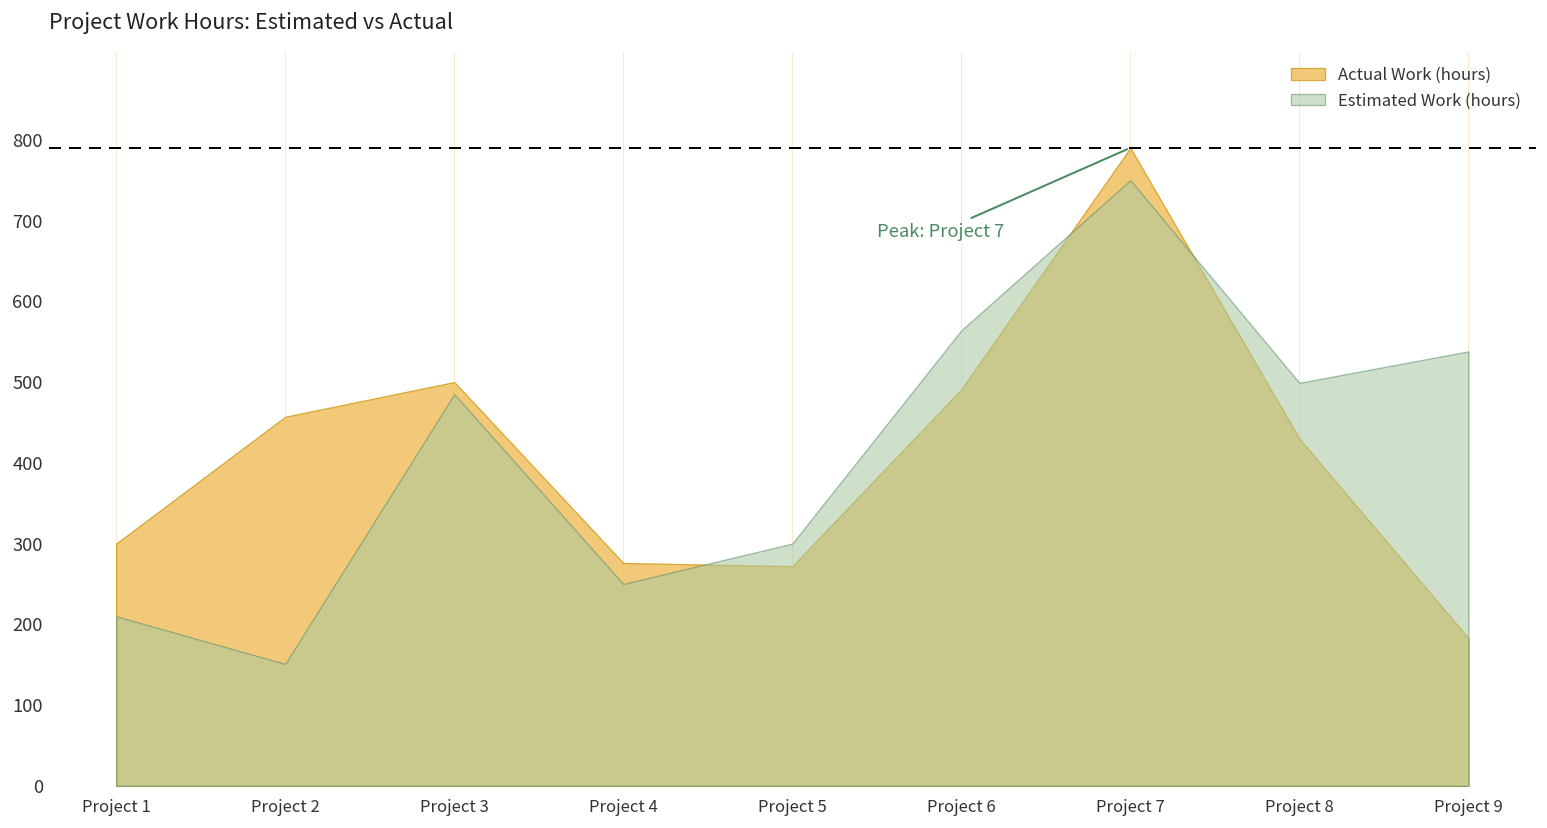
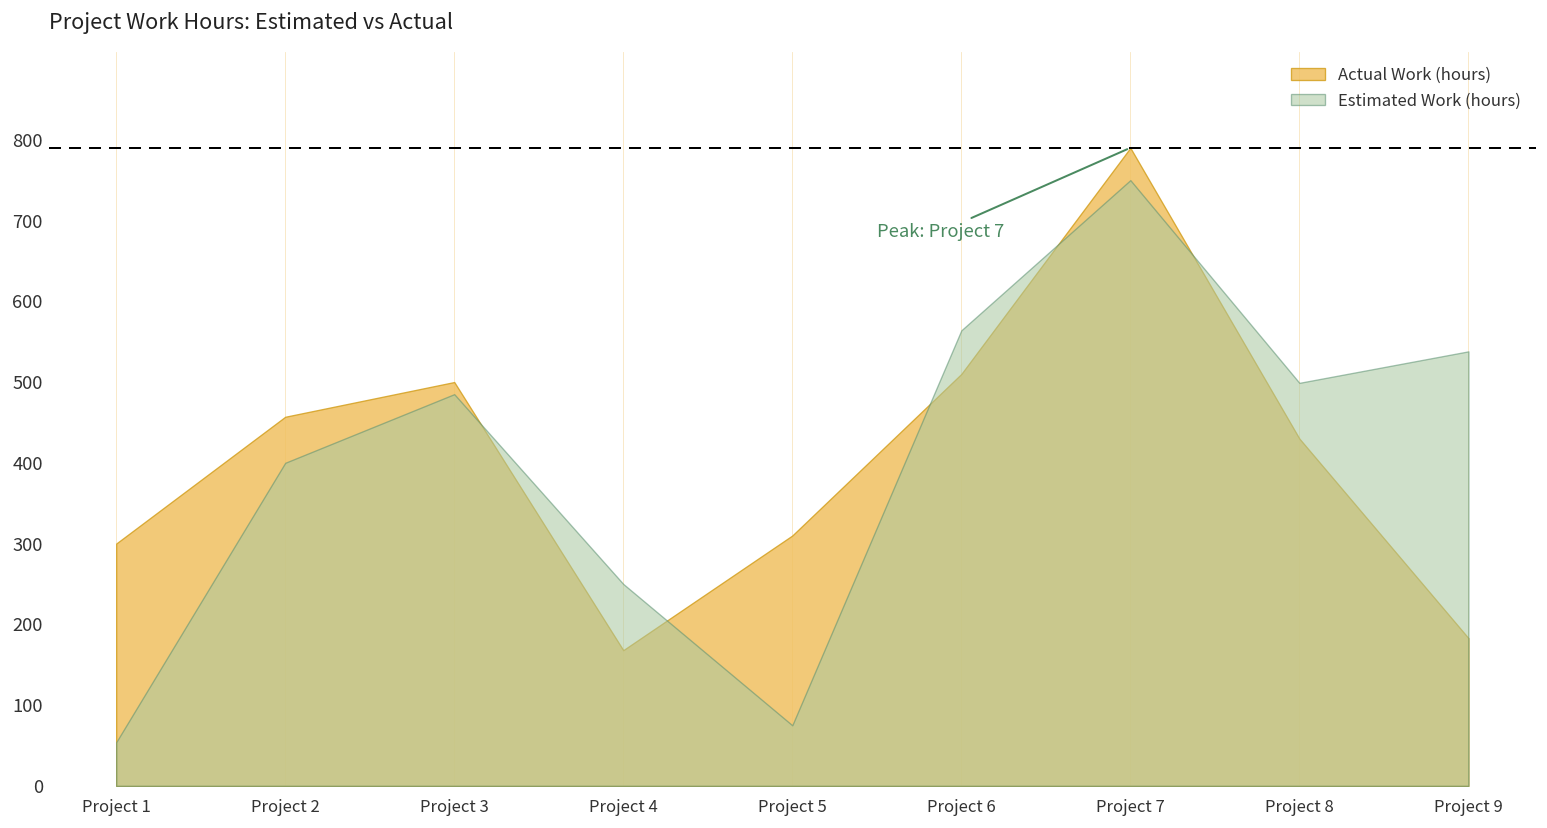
  {
    "Actual Work (hours)": {
      "Project 1": 300,
      "Project 2": 460,
      "Project 3": 500,
-     "Project 4": 280,
-     "Project 5": 270,
-     "Project 6": 490,
+     "Project 4": 170,
+     "Project 5": 310,
+     "Project 6": 510,
      "Project 8": 430,
      "Project 9": 180
    },
    "Estimated Work (hours)": {
-     "Project 1": 210,
-     "Project 2": 150,
+     "Project 1": 50,
+     "Project 2": 400,
      "Project 3": 490,
      "Project 4": 250,
-     "Project 5": 300,
+     "Project 5": 80,
      "Project 6": 560,
      "Project 8": 500,
      "Project 9": 540
    }
  }
